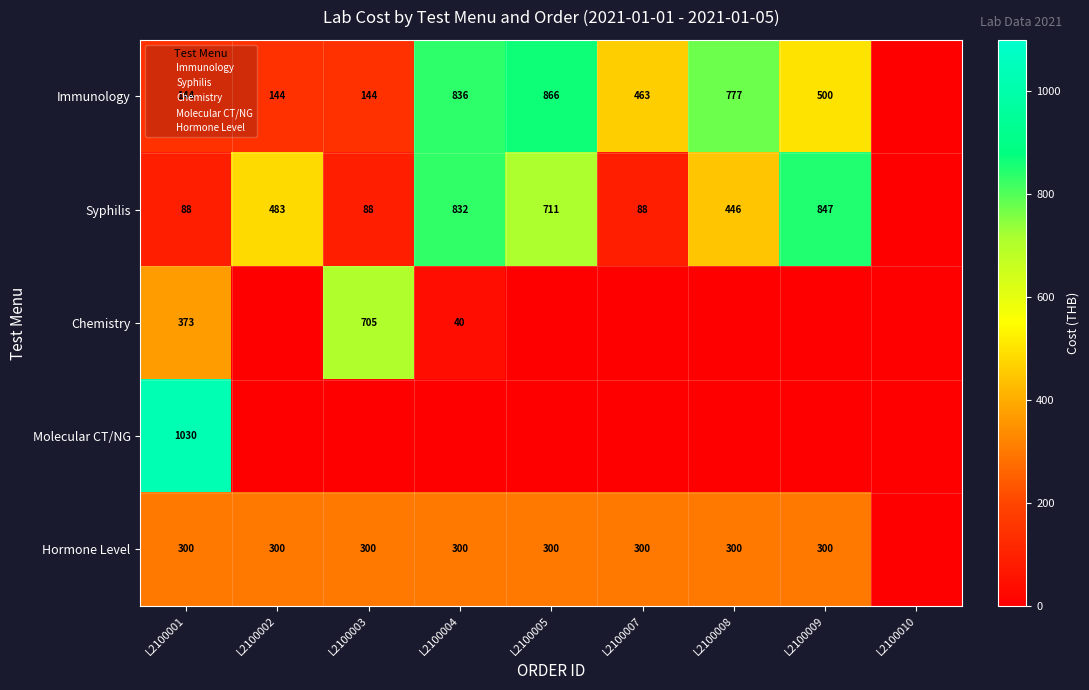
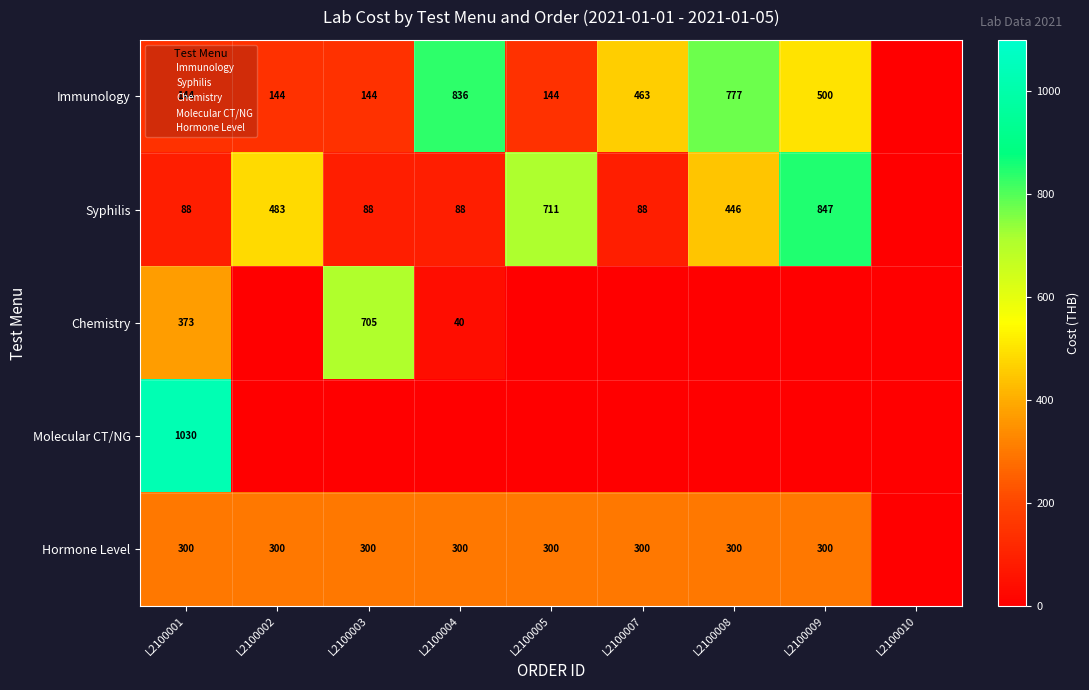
  {
    "Immunology": {
      "L2100002": 144,
      "L2100003": 144,
      "L2100004": 836,
-     "L2100005": 866,
+     "L2100005": 144,
      "L2100007": 463,
      "L2100008": 777,
      "L2100009": 500
    },
    "Syphilis": {
      "L2100001": 88,
      "L2100002": 483,
      "L2100003": 88,
-     "L2100004": 832,
+     "L2100004": 88,
      "L2100005": 711,
      "L2100007": 88,
      "L2100008": 446,
      "L2100009": 847
    },
    "Chemistry": {
      "L2100001": 373,
      "L2100003": 705,
      "L2100004": 40
    },
    "Molecular CT/NG": {
      "L2100001": 1030
    },
    "Hormone Level": {
      "L2100001": 300,
      "L2100002": 300,
      "L2100003": 300,
      "L2100004": 300,
      "L2100005": 300,
      "L2100007": 300,
      "L2100008": 300,
      "L2100009": 300
    }
  }
